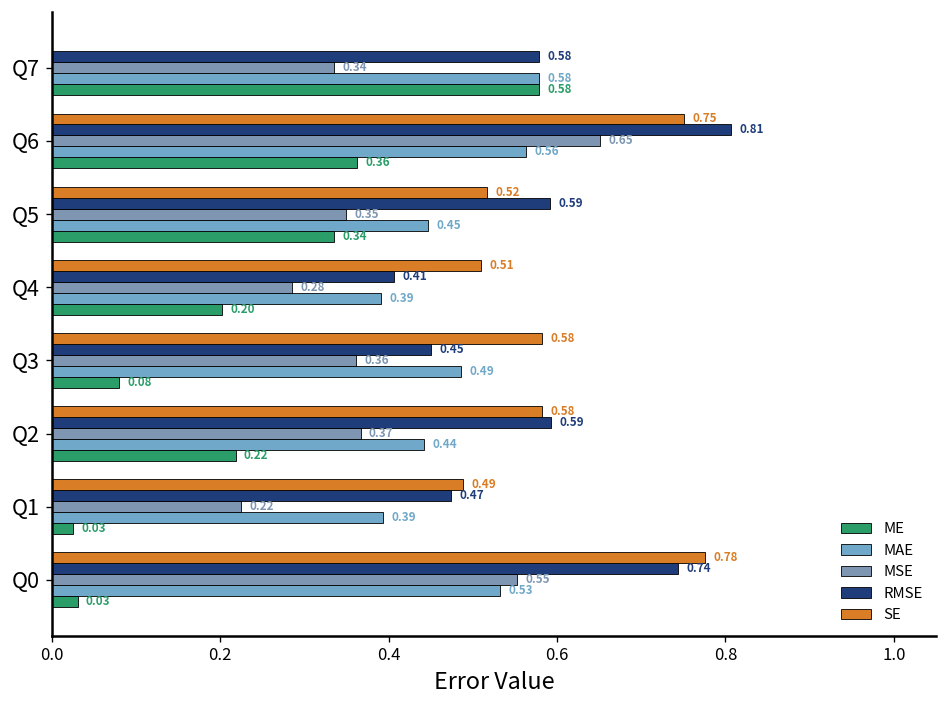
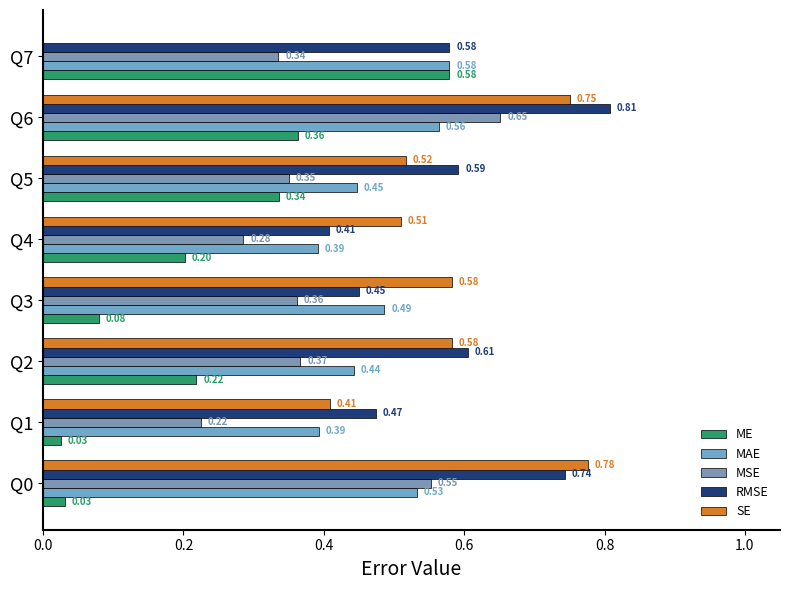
  {
    "ME": {
      "Q7": 0.58,
      "Q6": 0.36,
      "Q5": 0.34,
      "Q4": 0.20,
      "Q3": 0.08,
      "Q2": 0.22,
      "Q1": 0.03,
      "Q0": 0.03
    },
    "RMSE": {
      "Q7": 0.58,
      "Q6": 0.81,
      "Q5": 0.59,
      "Q4": 0.41,
      "Q3": 0.45,
-     "Q2": 0.59,
+     "Q2": 0.61,
      "Q1": 0.47,
      "Q0": 0.74
    },
    "SE": {
      "Q6": 0.75,
      "Q5": 0.52,
      "Q4": 0.51,
      "Q3": 0.58,
      "Q2": 0.58,
-     "Q1": 0.49,
+     "Q1": 0.41,
      "Q0": 0.78
    }
  }
